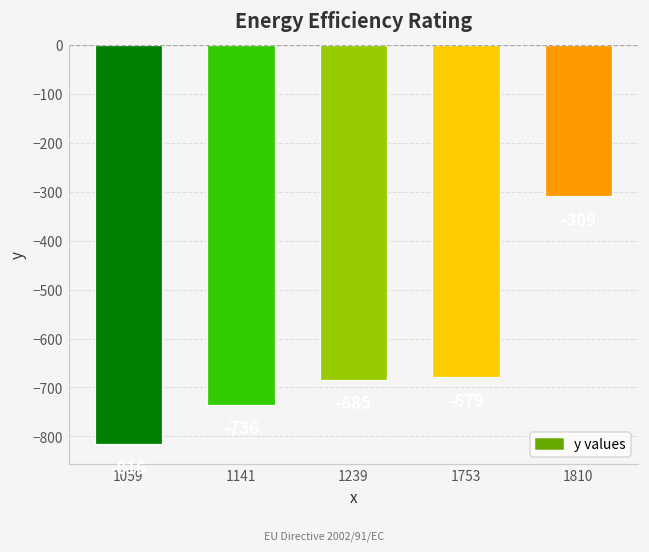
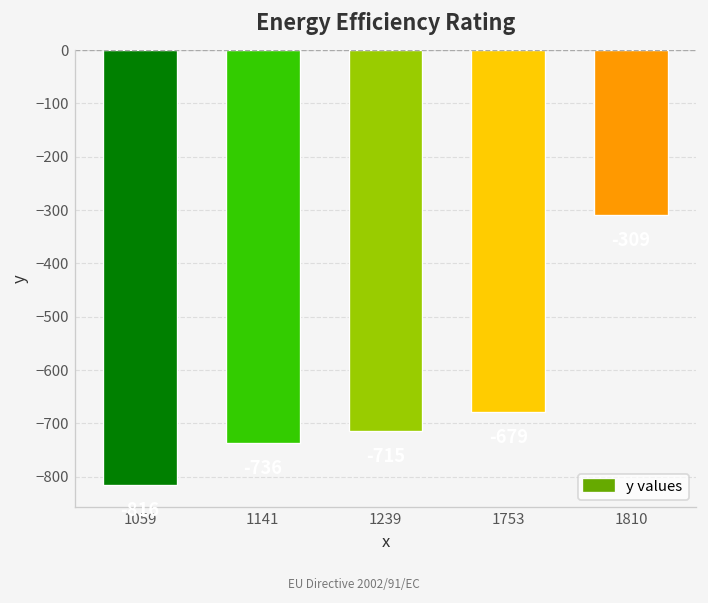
  {
    "1059": -820,
    "1141": -740,
-   "1239": -690,
+   "1239": -720,
    "1753": -680,
    "1810": -310
  }
